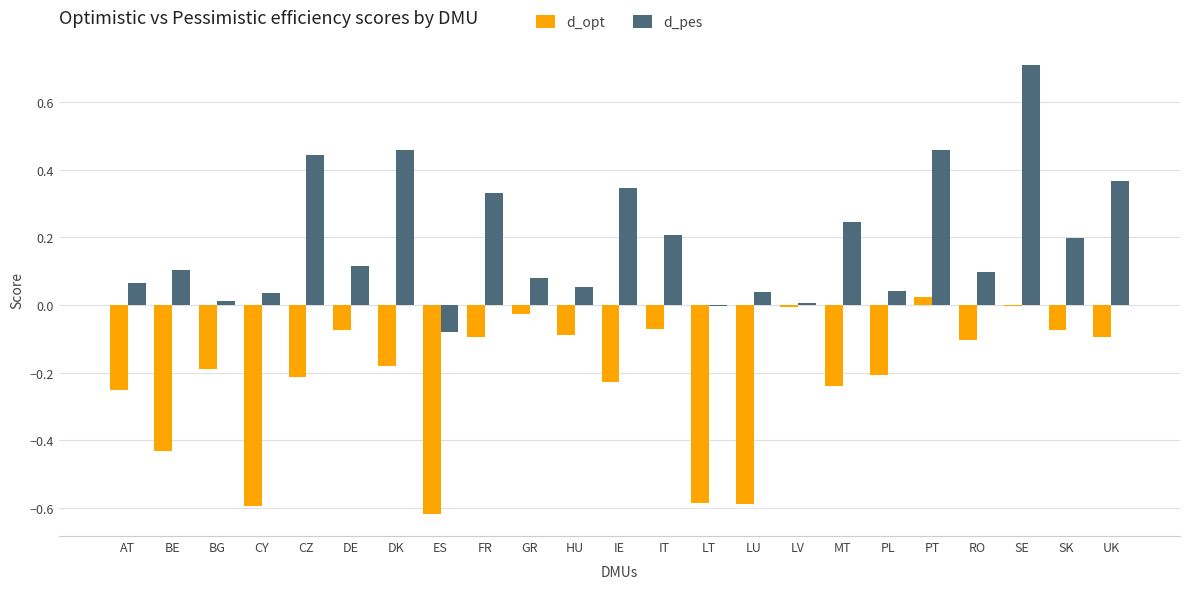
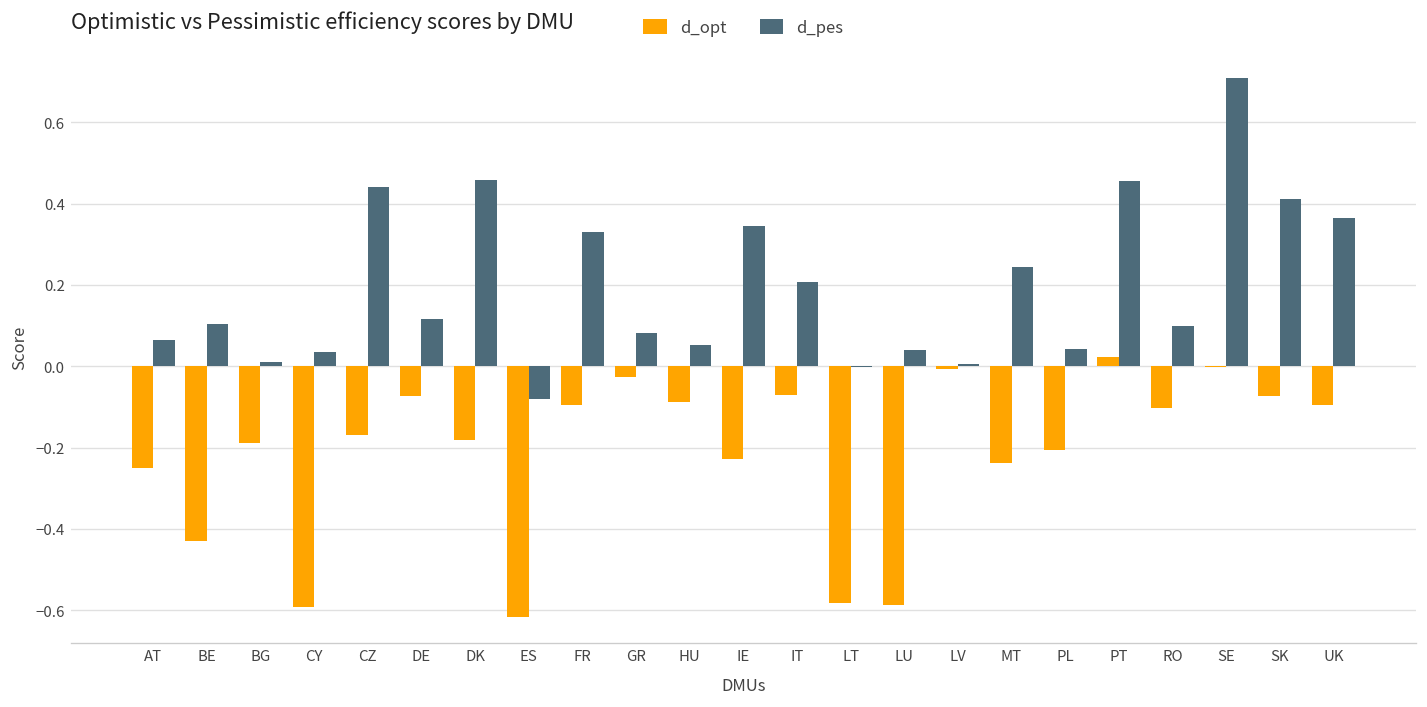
  {
    "d_opt": {
      "AT": -0.25,
      "BE": -0.43,
      "BG": -0.19,
      "CY": -0.59,
-     "CZ": -0.21,
+     "CZ": -0.17,
      "DE": -0.07,
      "DK": -0.18,
      "ES": -0.62,
      "FR": -0.10,
      "GR": -0.03,
      "HU": -0.09,
      "IE": -0.23,
      "IT": -0.07,
      "LT": -0.58,
      "LU": -0.59,
      "MT": -0.24,
      "PL": -0.21,
      "PT": 0.02,
      "RO": -0.10,
      "SK": -0.07,
      "UK": -0.10
    },
    "d_pes": {
      "AT": 0.07,
      "BE": 0.10,
      "BG": 0.01,
      "CY": 0.03,
      "CZ": 0.44,
      "DE": 0.12,
      "DK": 0.46,
      "ES": -0.08,
      "FR": 0.33,
      "GR": 0.08,
      "HU": 0.05,
      "IE": 0.35,
      "IT": 0.21,
      "LU": 0.04,
      "MT": 0.24,
      "PL": 0.04,
      "PT": 0.46,
      "RO": 0.10,
      "SE": 0.71,
-     "SK": 0.20,
+     "SK": 0.41,
      "UK": 0.37
    }
  }
